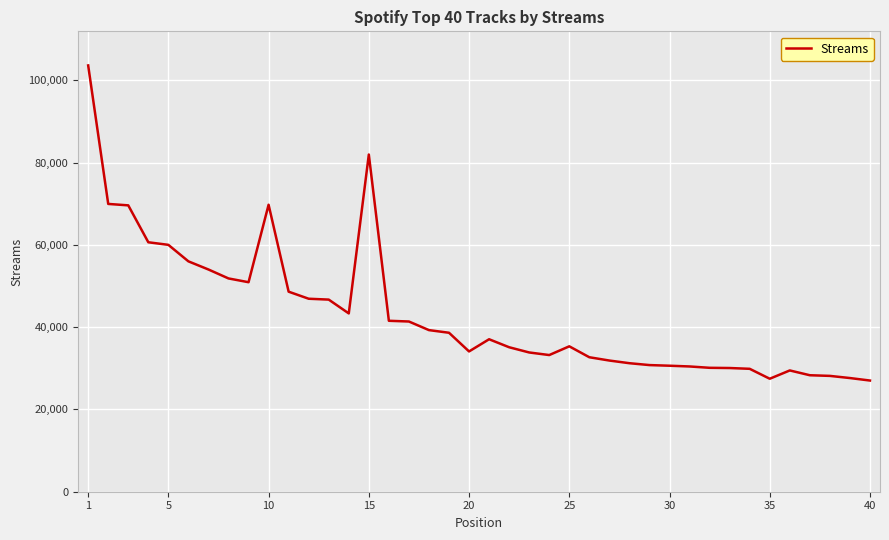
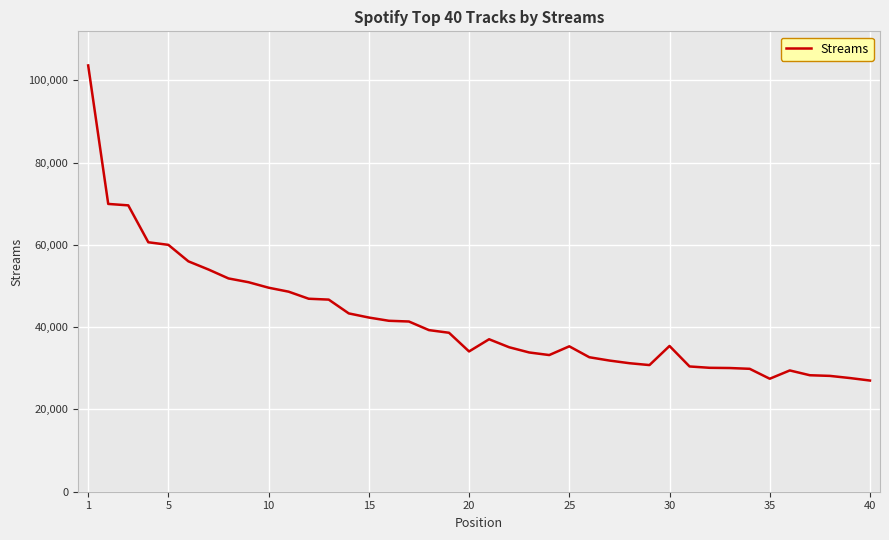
  {
    "1": "104,000",
    "5": "60,000",
-   "10": "70,000",
-   "15": "82,000",
+   "10": "50,000",
+   "15": "42,000",
    "20": "34,000",
    "25": "35,000",
-   "30": "31,000",
+   "30": "35,000",
    "35": "27,000",
    "40": "27,000"
  }
